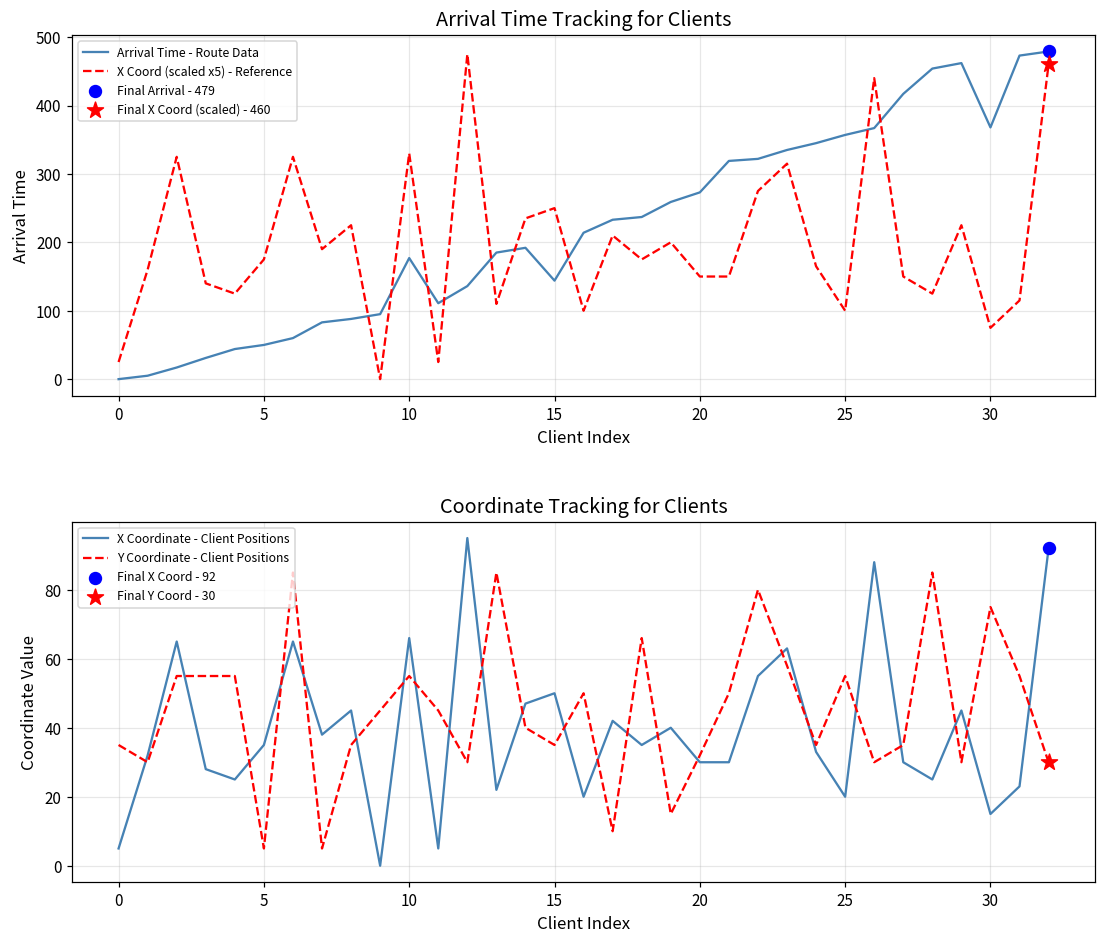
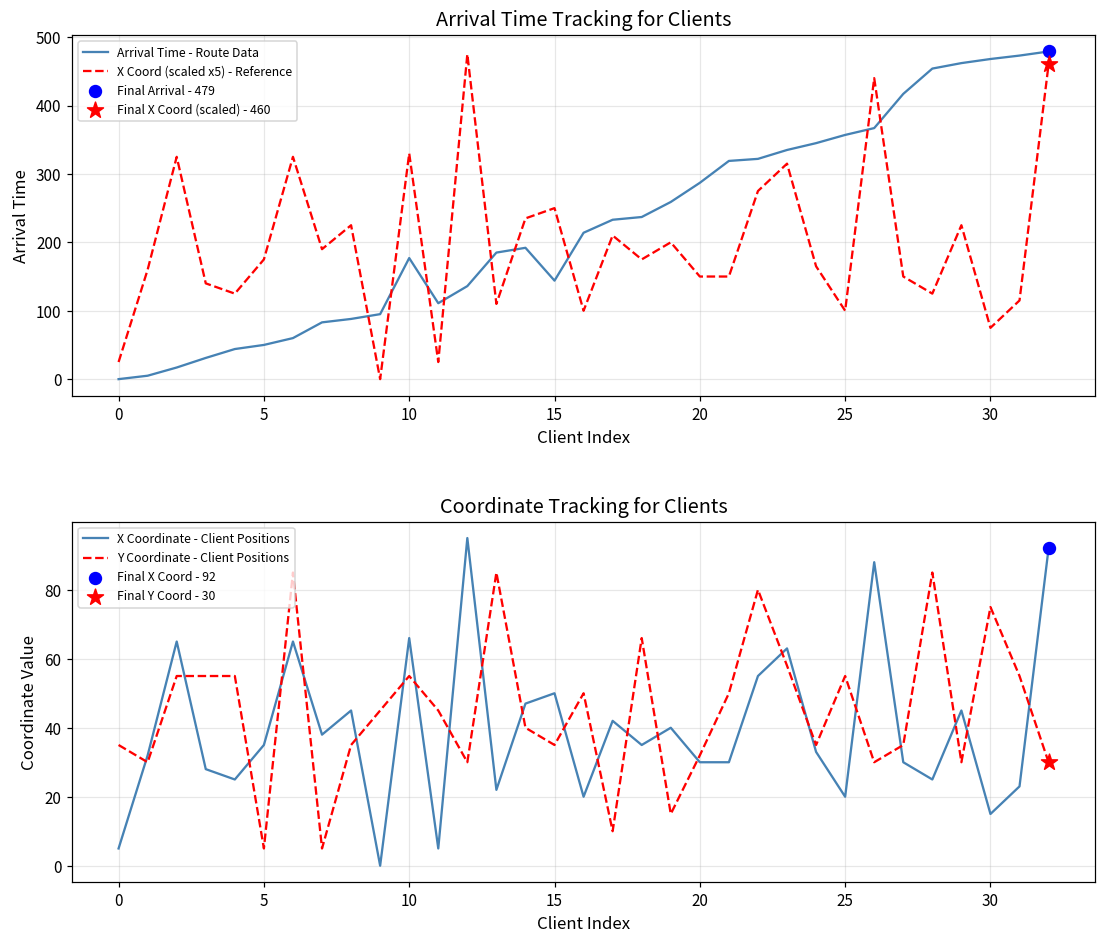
  {
    "Arrival Time Tracking for Clients": {
      "Arrival Time - Route Data": {
        "0": 0,
        "5": 50,
        "10": 180,
        "15": 140,
-       "20": 270,
+       "20": 290,
        "25": 360,
-       "30": 370
+       "30": 470
      }
    },
    "Coordinate Tracking for Clients": {
      "X Coordinate - Client Positions": {
        "0": 5,
        "5": 35,
        "10": 66,
        "15": 50,
        "20": 30,
        "25": 20,
        "30": 15
      }
    }
  }
